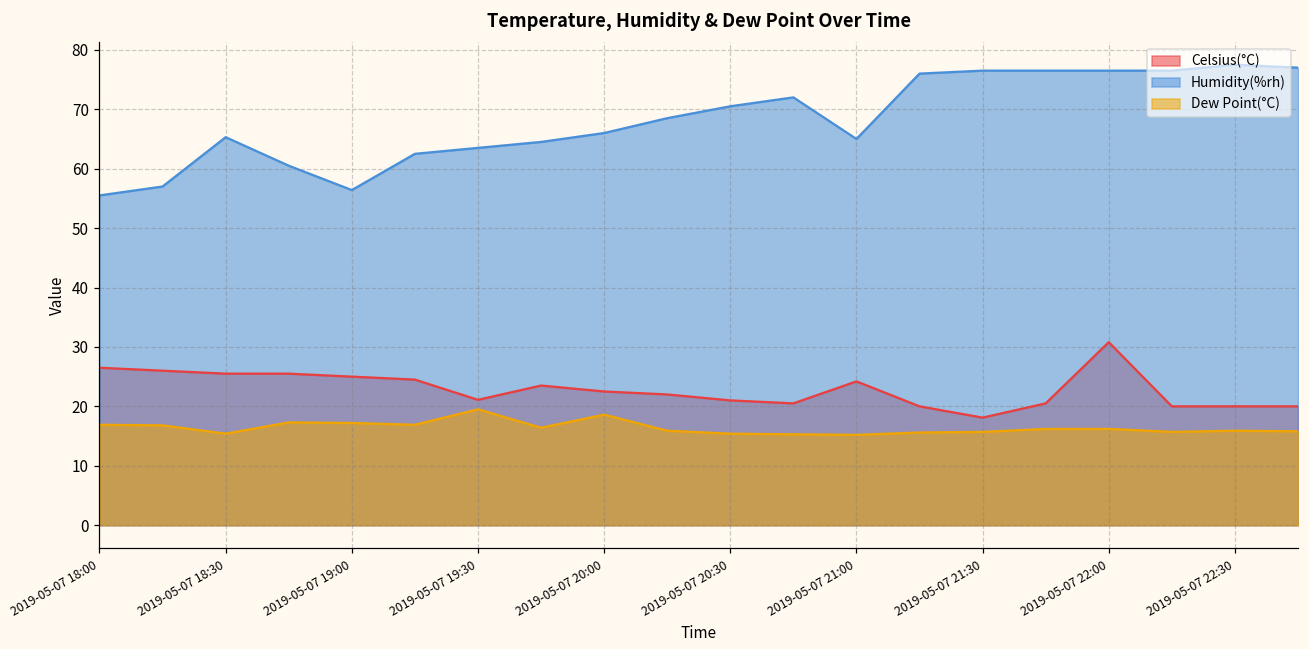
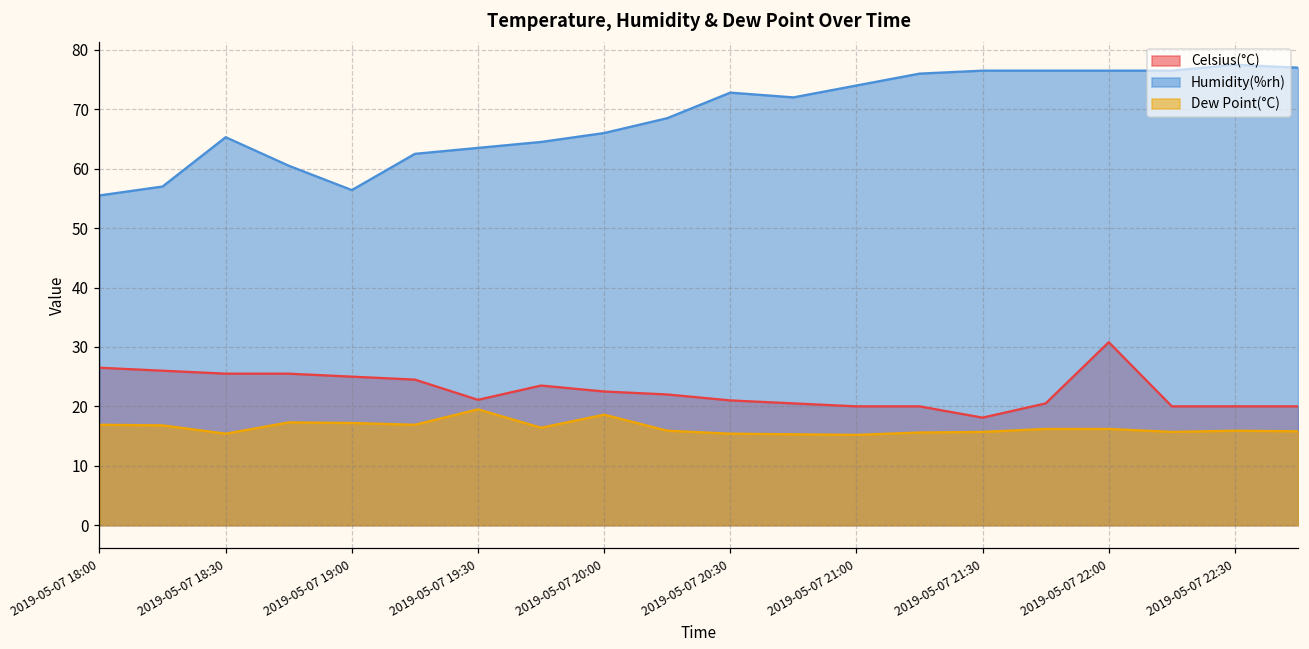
  {
    "Celsius(°C)": {
      "2019-05-07 18:00": 27,
      "2019-05-07 18:30": 26,
      "2019-05-07 19:00": 25,
      "2019-05-07 19:30": 21,
      "2019-05-07 20:00": 23,
      "2019-05-07 20:30": 21,
-     "2019-05-07 21:00": 24,
+     "2019-05-07 21:00": 20,
      "2019-05-07 21:30": 18,
      "2019-05-07 22:00": 31,
      "2019-05-07 22:30": 20
    },
    "Humidity(%rh)": {
      "2019-05-07 18:00": 56,
      "2019-05-07 18:30": 65,
      "2019-05-07 19:00": 56,
      "2019-05-07 19:30": 64,
      "2019-05-07 20:00": 66,
-     "2019-05-07 20:30": 71,
-     "2019-05-07 21:00": 65,
+     "2019-05-07 20:30": 73,
+     "2019-05-07 21:00": 74,
      "2019-05-07 21:30": 77,
      "2019-05-07 22:00": 77
    },
    "Dew Point(°C)": {
      "2019-05-07 18:00": 17,
      "2019-05-07 18:30": 15,
      "2019-05-07 19:00": 17,
      "2019-05-07 19:30": 20,
      "2019-05-07 20:00": 19,
      "2019-05-07 20:30": 15,
      "2019-05-07 21:00": 15,
      "2019-05-07 21:30": 16,
      "2019-05-07 22:00": 16,
      "2019-05-07 22:30": 16
    }
  }
